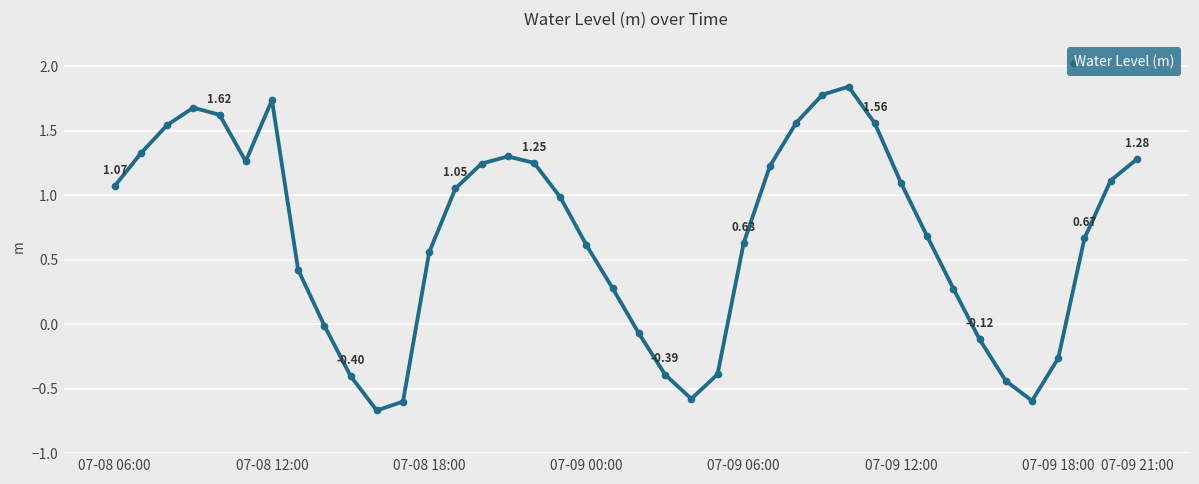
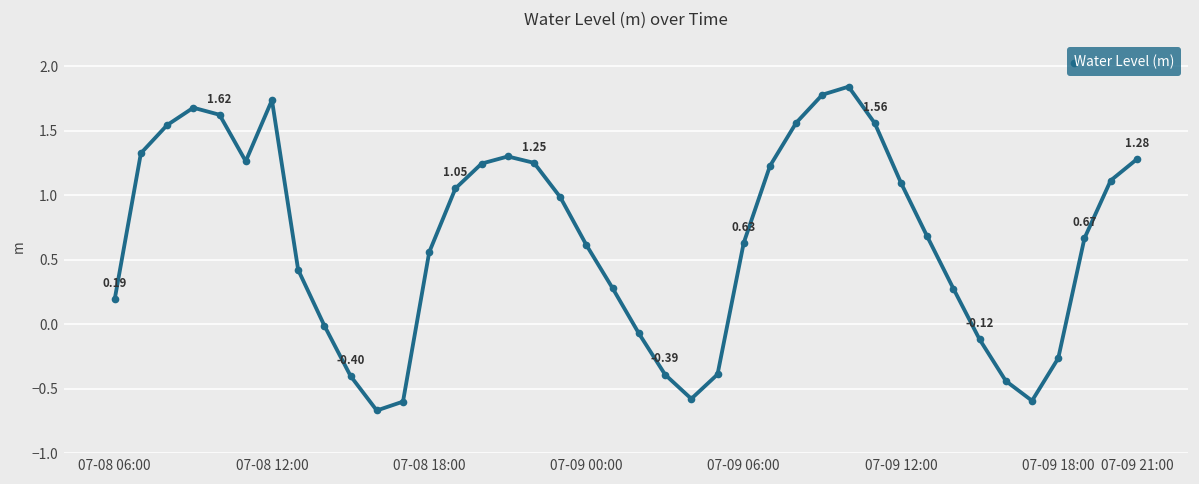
  {
-   "07-08 06:00": 1.07,
+   "07-08 06:00": 0.19,
    "07-09 06:00": 0.63,
    "07-09 21:00": 1.28
  }
